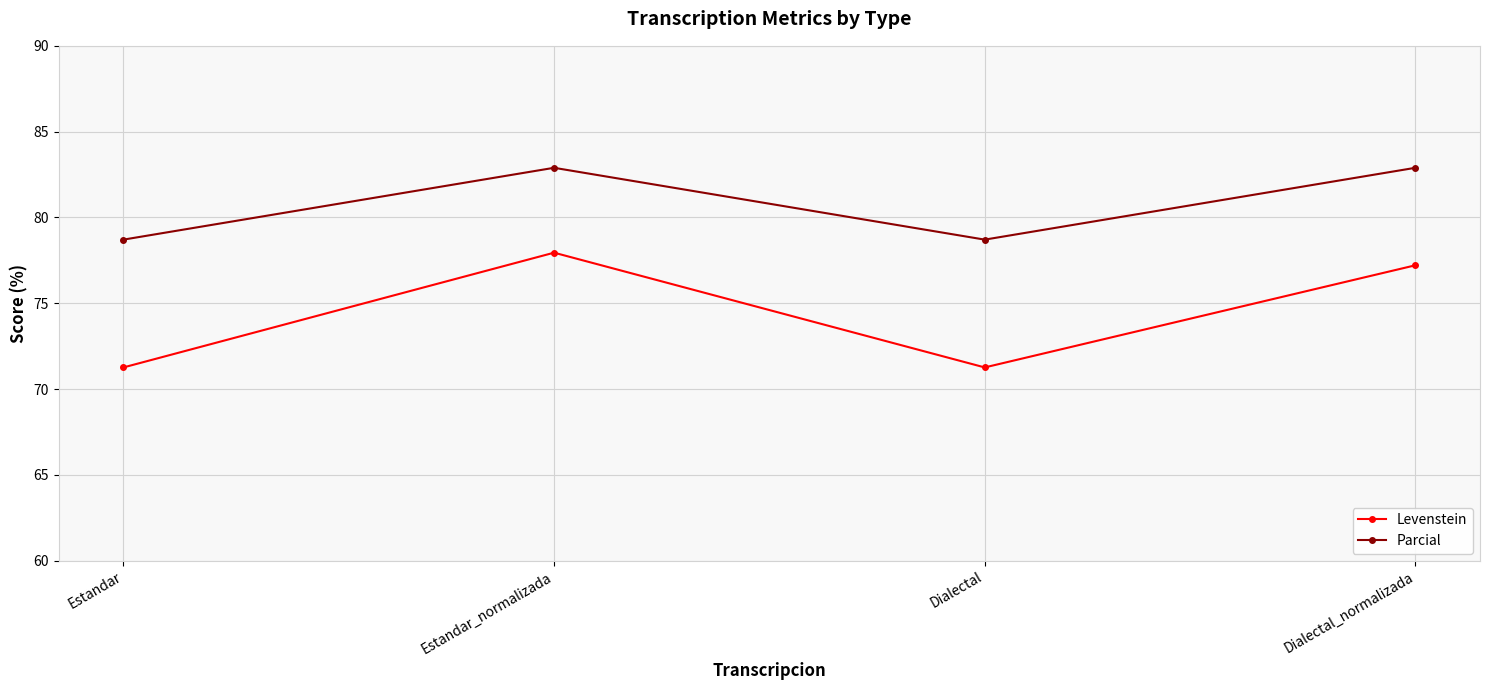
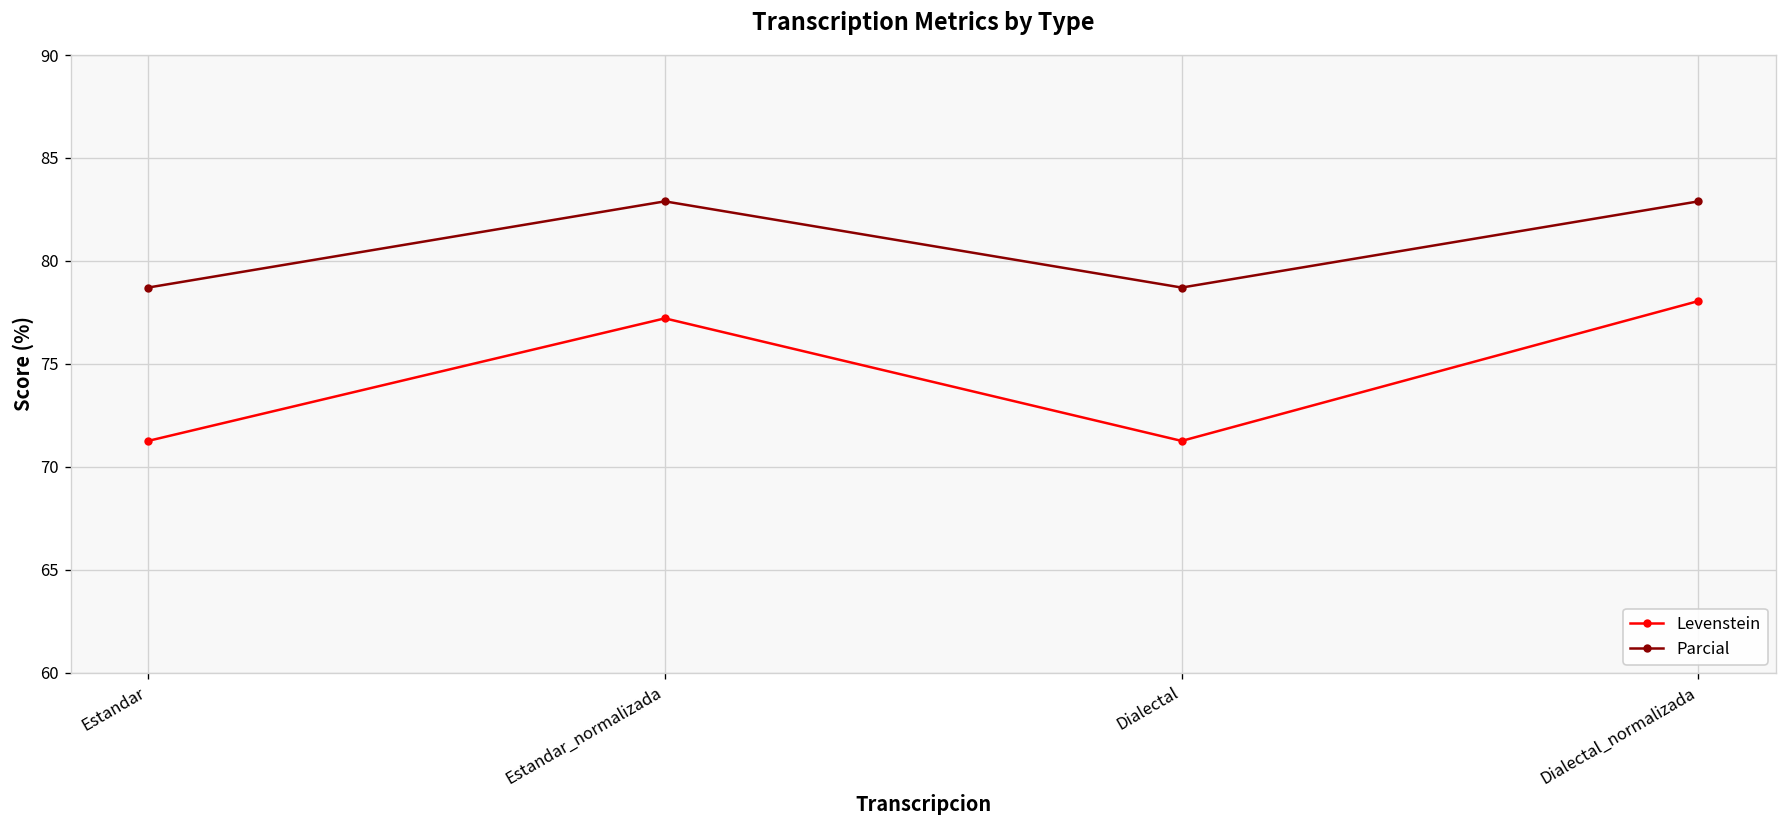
  {
    "Levenstein": {
      "Estandar": 71.3,
-     "Estandar_normalizada": 77.9,
+     "Estandar_normalizada": 77.2,
      "Dialectal": 71.3,
-     "Dialectal_normalizada": 77.2
+     "Dialectal_normalizada": 78.1
    },
    "Parcial": {
      "Estandar": 78.7,
      "Estandar_normalizada": 82.9,
      "Dialectal": 78.7,
      "Dialectal_normalizada": 82.9
    }
  }
